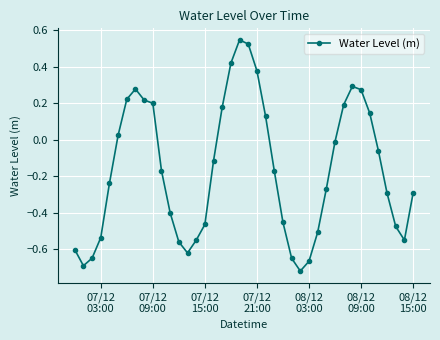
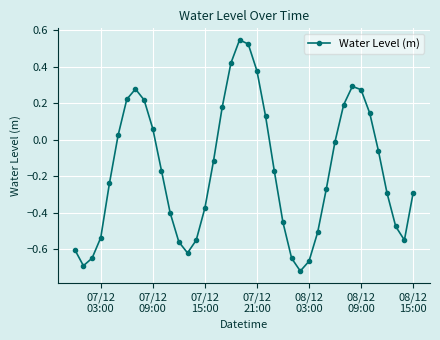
  {
    "07/12 03:00": -0.54,
-   "07/12 09:00": 0.20,
-   "07/12 15:00": -0.46,
+   "07/12 09:00": 0.06,
+   "07/12 15:00": -0.37,
    "07/12 21:00": 0.38,
    "08/12 03:00": -0.67,
    "08/12 09:00": 0.27,
    "08/12 15:00": -0.29
  }
